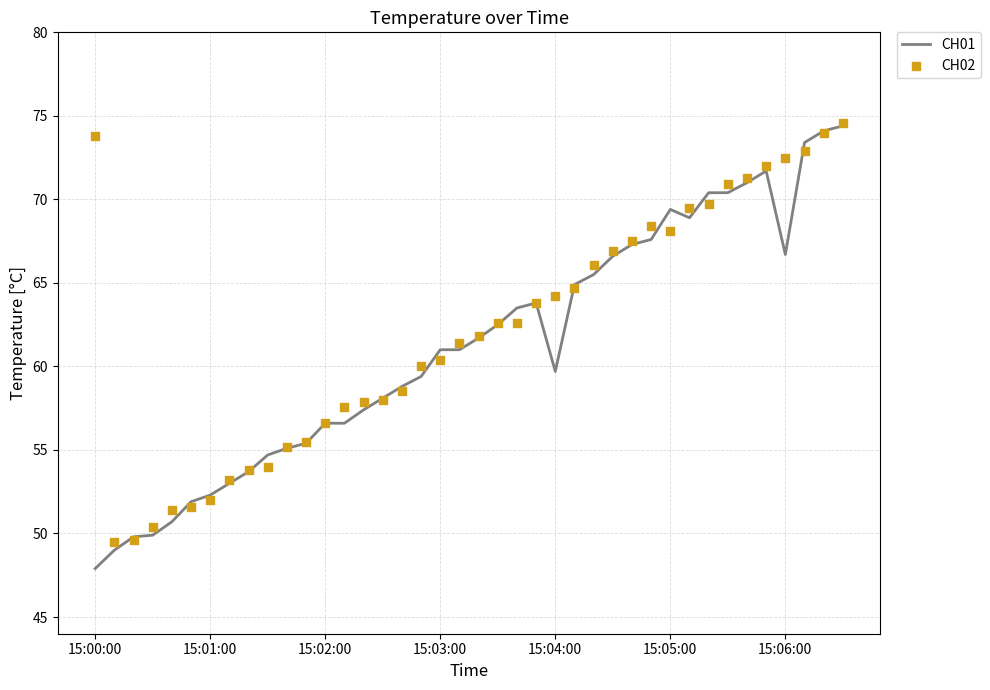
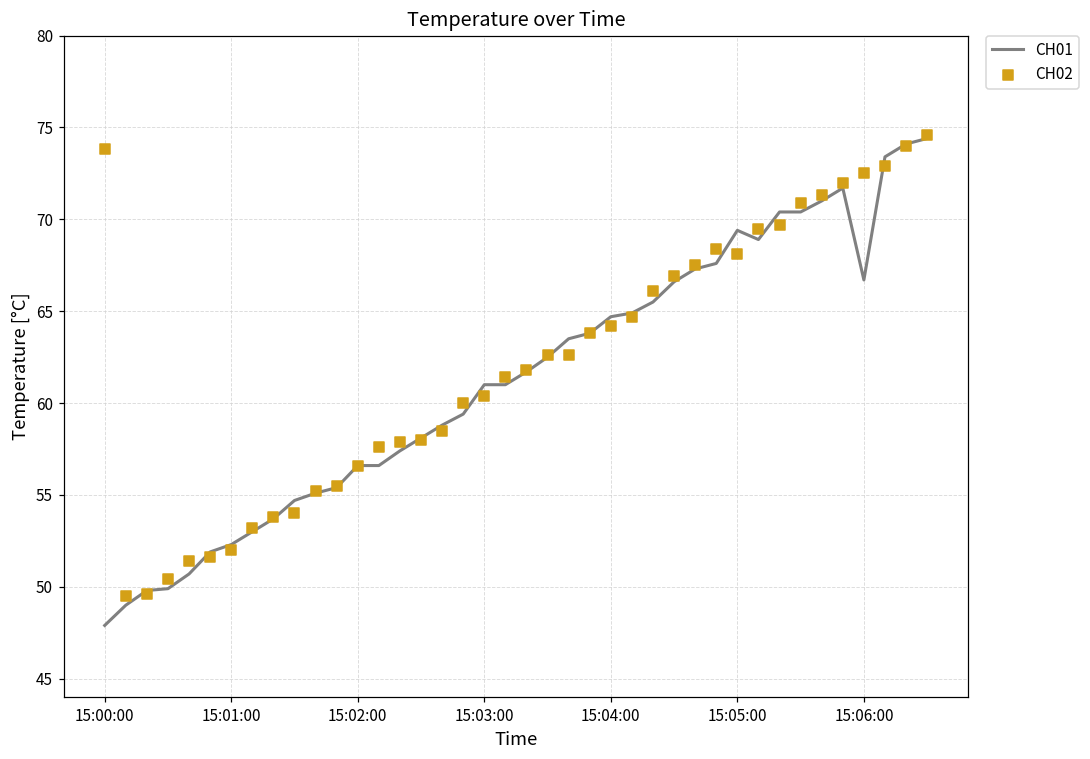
  {
    "CH01": {
      "15:00:00": 47.9,
      "15:01:00": 52.3,
      "15:03:00": 61.0,
-     "15:04:00": 59.7,
+     "15:04:00": 64.7,
      "15:05:00": 69.4,
      "15:06:00": 66.7
    }
  }
